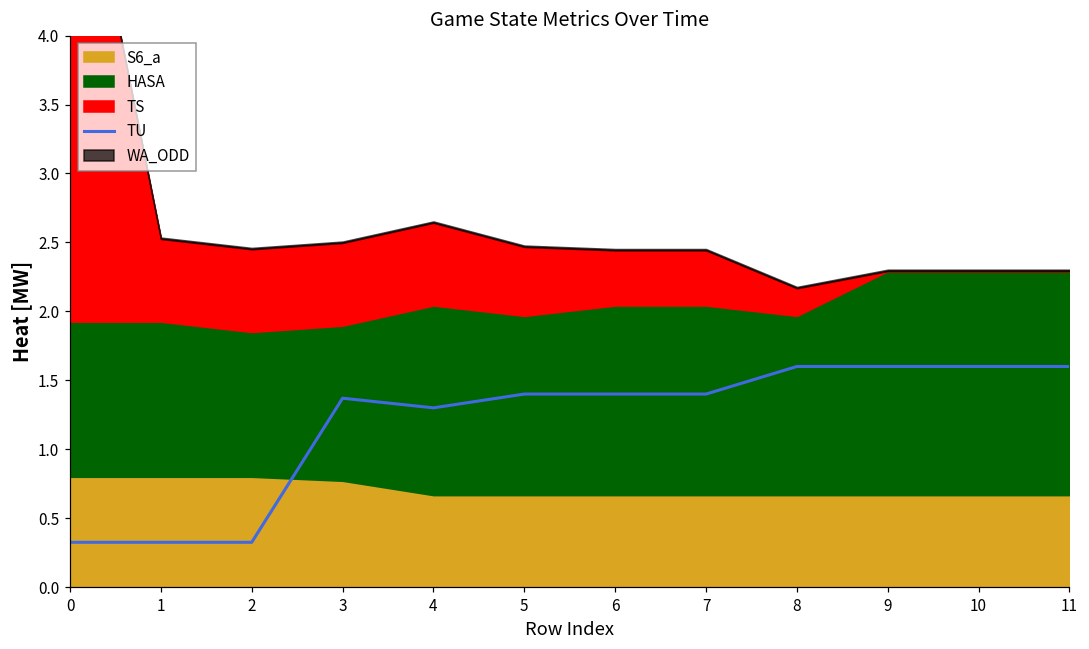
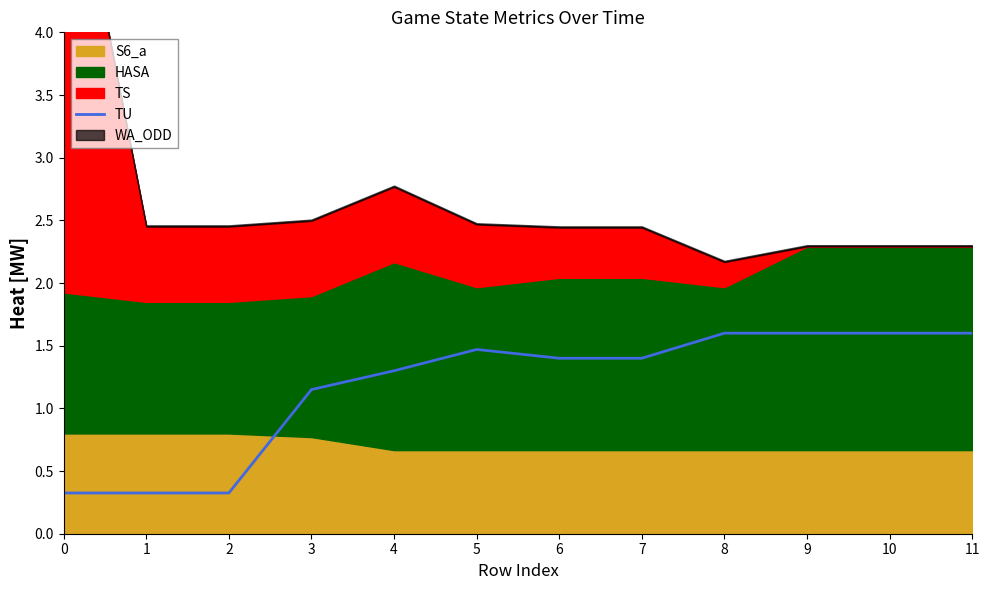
  {
    "TU": {
      "0": 0.33,
      "1": 0.33,
      "2": 0.33,
-     "3": 1.37,
+     "3": 1.15,
      "4": 1.30,
-     "5": 1.40,
+     "5": 1.47,
      "6": 1.40,
      "7": 1.40,
      "8": 1.60,
      "9": 1.60,
      "10": 1.60,
      "11": 1.60
    },
    "HASA": {
-     "1": 1.13,
-     "4": 1.37
+     "1": 1.05,
+     "4": 1.50
    }
  }
